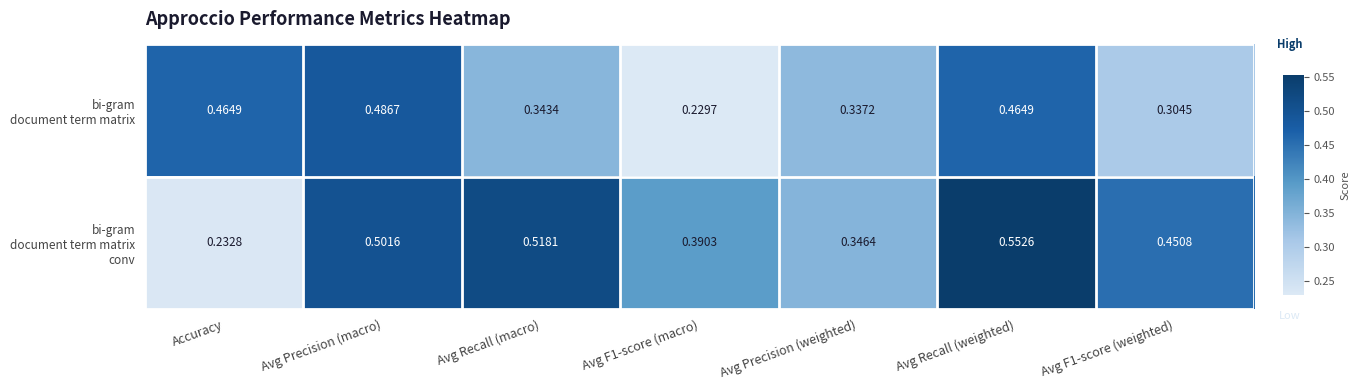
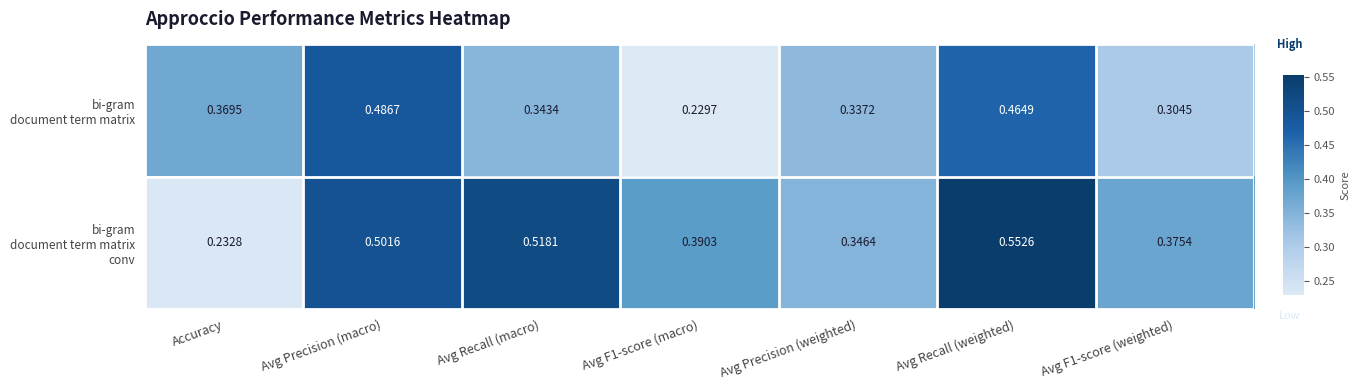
  {
    "bi-gram document term matrix": {
-     "Accuracy": 0.4649,
+     "Accuracy": 0.3695,
      "Avg Precision (macro)": 0.4867,
      "Avg Recall (macro)": 0.3434,
      "Avg F1-score (macro)": 0.2297,
      "Avg Precision (weighted)": 0.3372,
      "Avg Recall (weighted)": 0.4649,
      "Avg F1-score (weighted)": 0.3045
    },
    "bi-gram document term matrix conv": {
      "Accuracy": 0.2328,
      "Avg Precision (macro)": 0.5016,
      "Avg Recall (macro)": 0.5181,
      "Avg F1-score (macro)": 0.3903,
      "Avg Precision (weighted)": 0.3464,
      "Avg Recall (weighted)": 0.5526,
-     "Avg F1-score (weighted)": 0.4508
+     "Avg F1-score (weighted)": 0.3754
    }
  }
